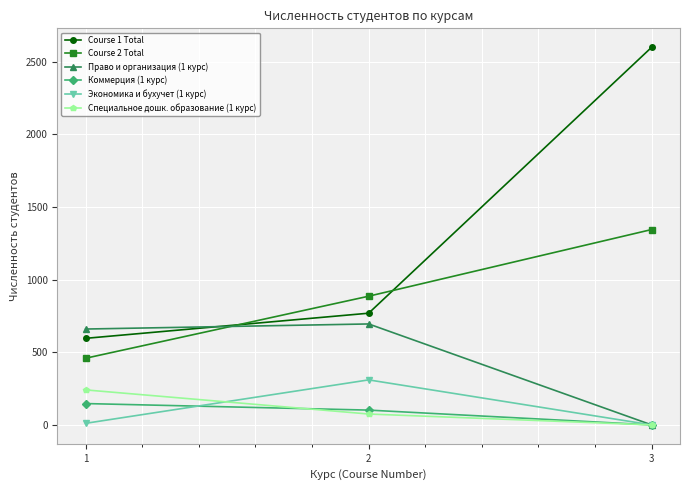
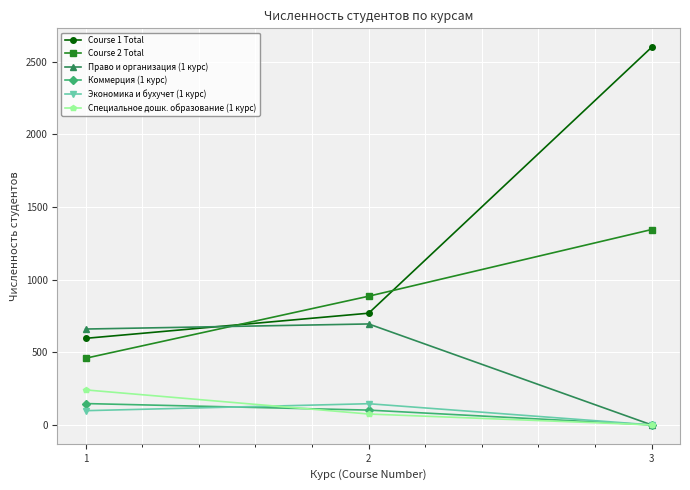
  {
    "Course 1 Total": {
      "1": 600,
      "2": 770,
      "3": 2600
    },
    "Экономика и бухучет (1 курс)": {
-     "1": 10,
-     "2": 310
+     "1": 100,
+     "2": 150
    },
    "Специальное дошк. образование (1 курс)": {
      "1": 240,
      "2": 80
    }
  }
